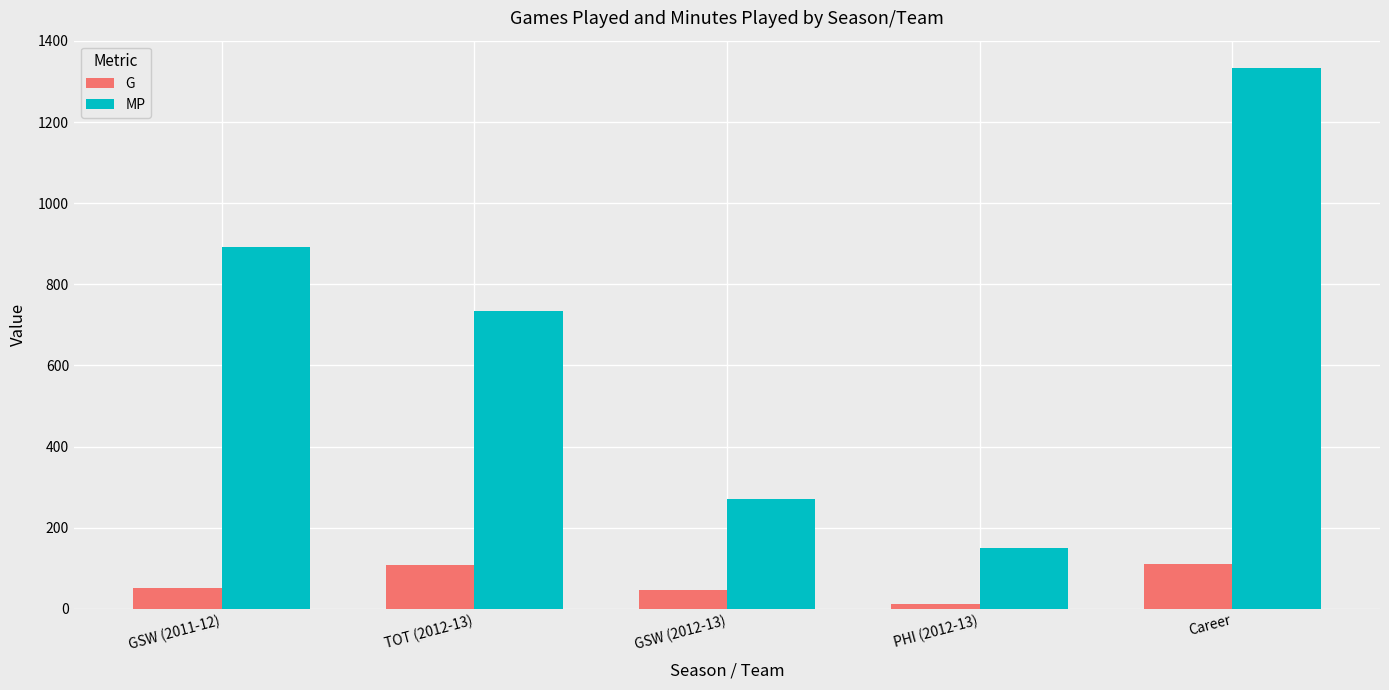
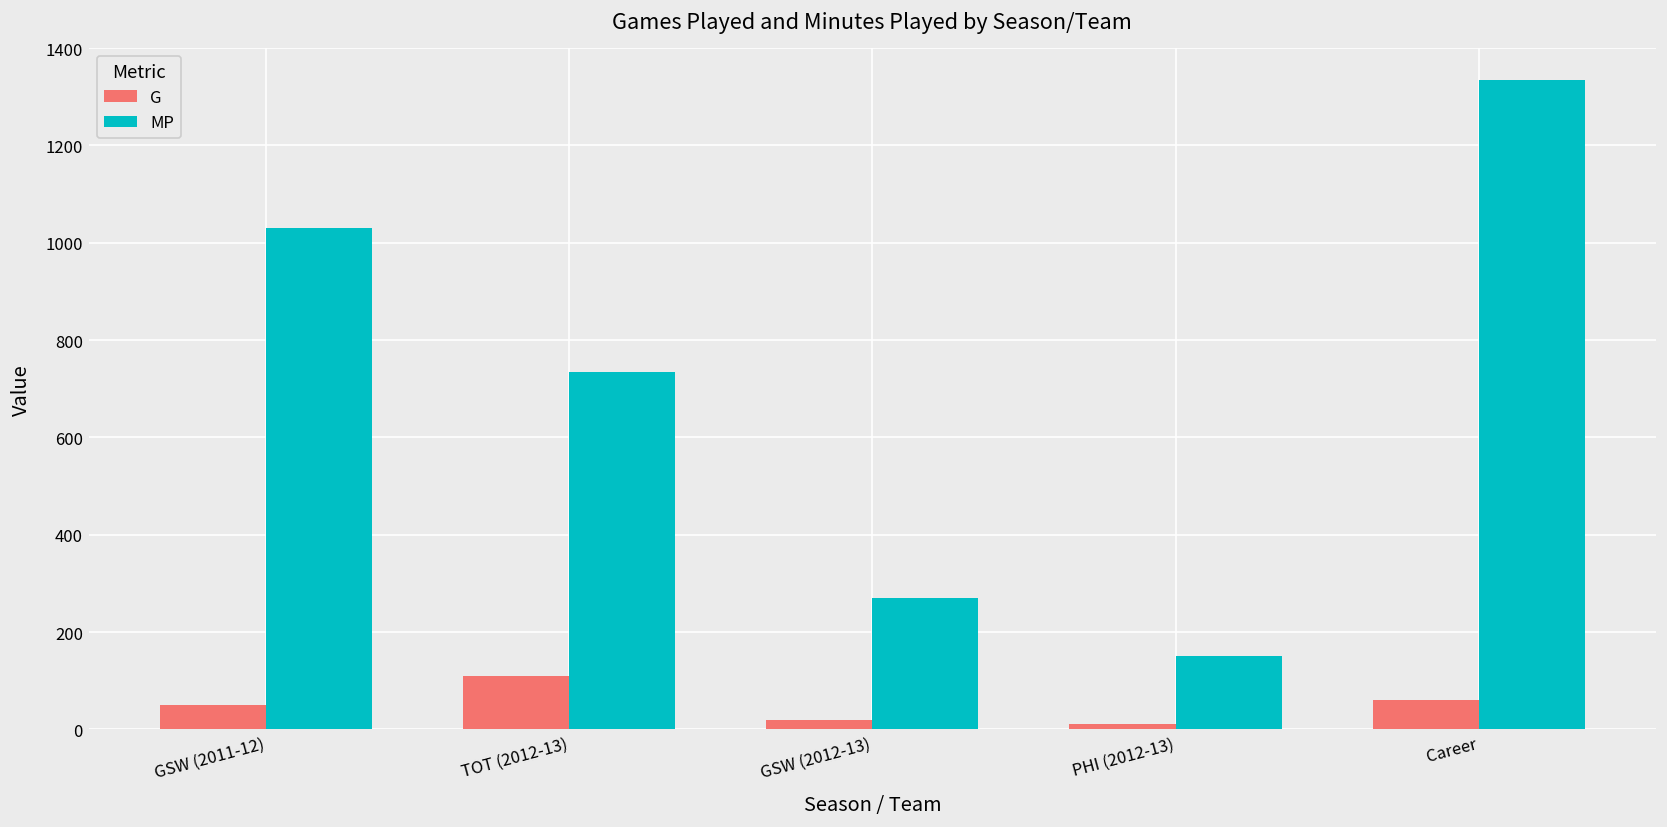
  {
    "G": {
      "GSW (2011-12)": 50,
      "TOT (2012-13)": 110,
-     "GSW (2012-13)": 50,
+     "GSW (2012-13)": 20,
      "PHI (2012-13)": 10,
-     "Career": 110
+     "Career": 60
    },
    "MP": {
-     "GSW (2011-12)": 890,
+     "GSW (2011-12)": 1030,
      "TOT (2012-13)": 730,
      "GSW (2012-13)": 270,
      "PHI (2012-13)": 150,
      "Career": 1330
    }
  }
